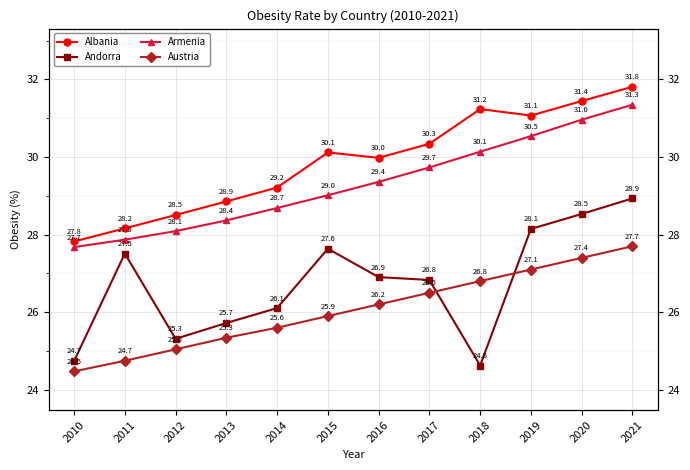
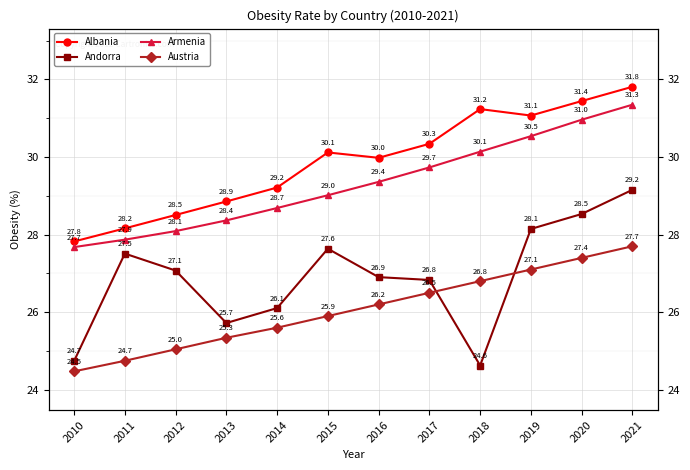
  {
    "Albania": {
      "2011": 28.2,
      "2012": 28.5,
      "2013": 28.9,
      "2014": 29.2,
      "2015": 30.1,
      "2016": 30.0,
      "2017": 30.3,
      "2018": 31.2,
      "2019": 31.1,
      "2020": 31.4,
      "2021": 31.8
    },
    "Andorra": {
      "2010": 24.7,
-     "2012": 25.3,
+     "2012": 27.1,
      "2013": 25.7,
      "2014": 26.1,
      "2015": 27.6,
      "2016": 26.9,
      "2017": 26.8,
      "2018": 24.6,
      "2019": 28.1,
      "2020": 28.5,
-     "2021": 28.9
+     "2021": 29.2
    }
  }
